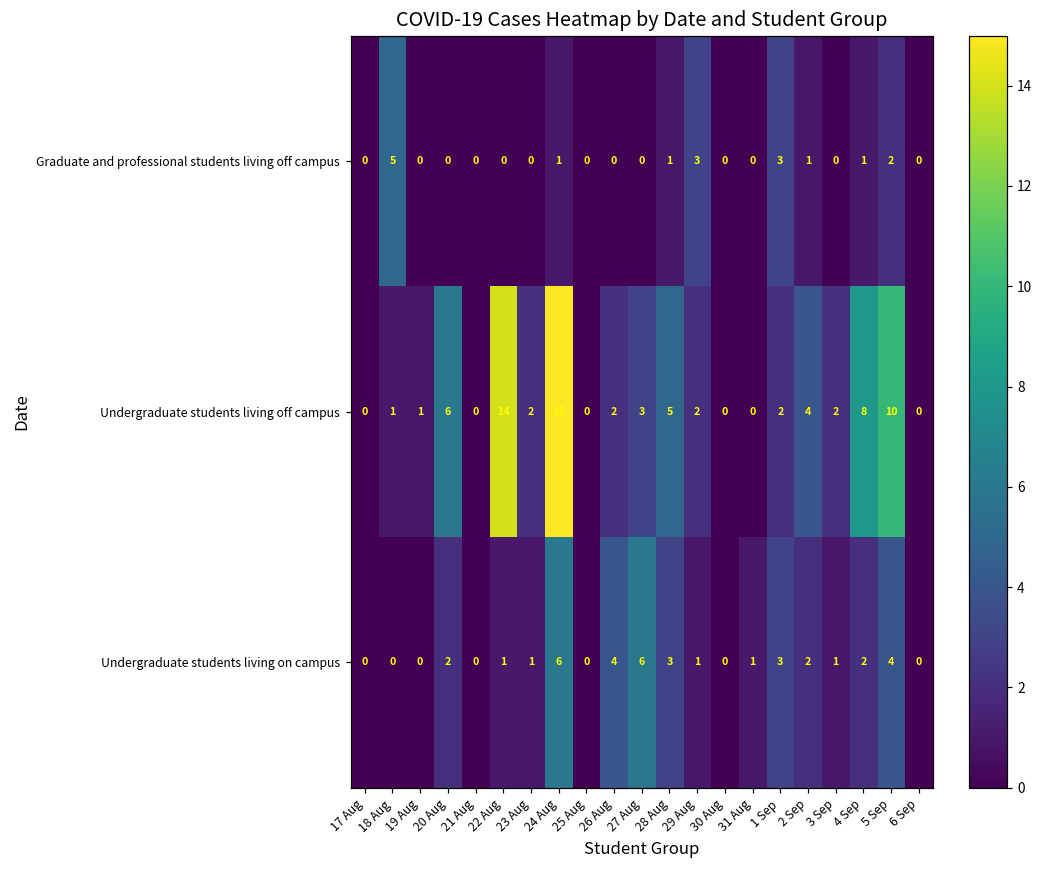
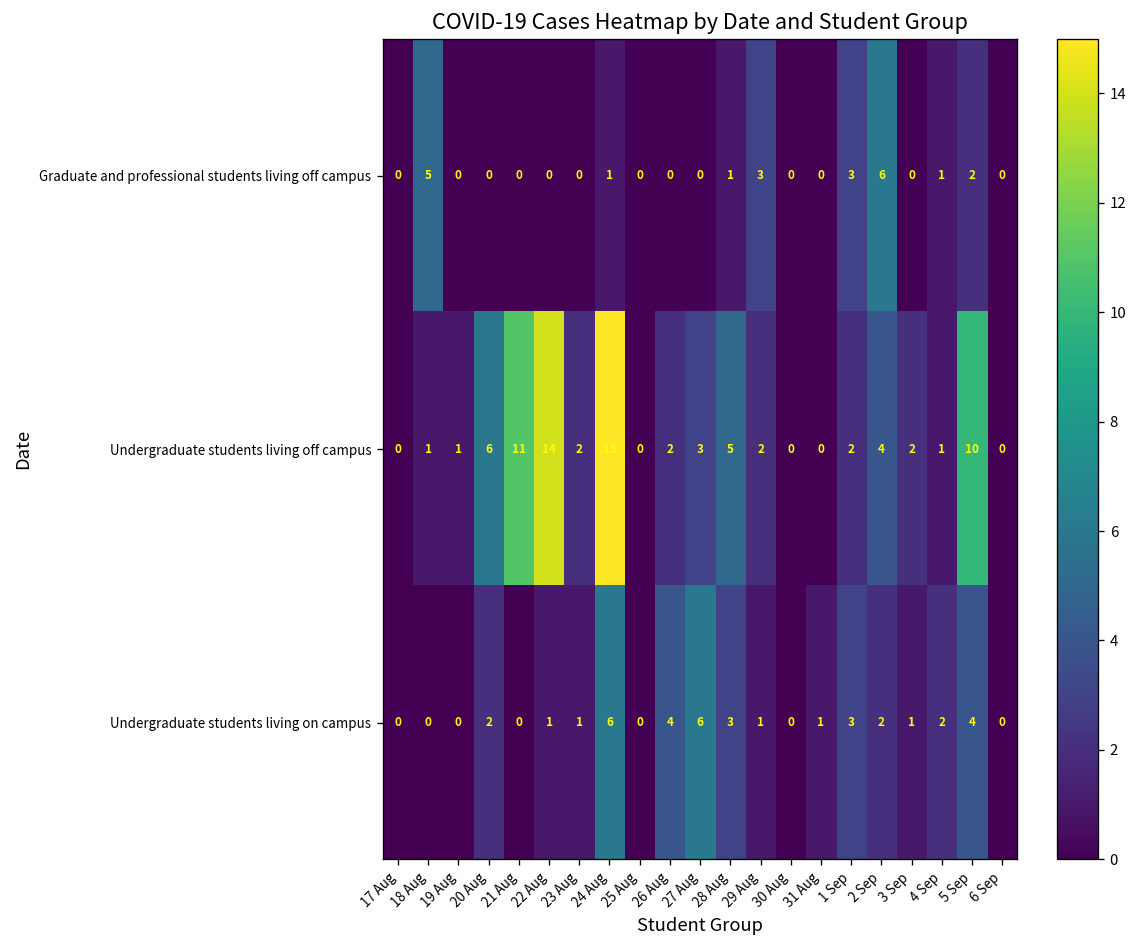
  {
    "Graduate and professional students living off campus": {
      "17 Aug": 0,
      "18 Aug": 5,
      "19 Aug": 0,
      "20 Aug": 0,
      "21 Aug": 0,
      "22 Aug": 0,
      "23 Aug": 0,
      "24 Aug": 1,
      "25 Aug": 0,
      "26 Aug": 0,
      "27 Aug": 0,
      "28 Aug": 1,
      "29 Aug": 3,
      "30 Aug": 0,
      "31 Aug": 0,
      "1 Sep": 3,
-     "2 Sep": 1,
+     "2 Sep": 6,
      "3 Sep": 0,
      "4 Sep": 1,
      "5 Sep": 2,
      "6 Sep": 0
    },
    "Undergraduate students living off campus": {
      "17 Aug": 0,
      "18 Aug": 1,
      "19 Aug": 1,
      "20 Aug": 6,
-     "21 Aug": 0,
+     "21 Aug": 11,
      "23 Aug": 2,
      "25 Aug": 0,
      "26 Aug": 2,
      "27 Aug": 3,
      "28 Aug": 5,
      "29 Aug": 2,
      "30 Aug": 0,
      "31 Aug": 0,
      "1 Sep": 2,
      "2 Sep": 4,
      "3 Sep": 2,
-     "4 Sep": 8,
+     "4 Sep": 1,
      "5 Sep": 10,
      "6 Sep": 0
    },
    "Undergraduate students living on campus": {
      "17 Aug": 0,
      "18 Aug": 0,
      "19 Aug": 0,
      "20 Aug": 2,
      "21 Aug": 0,
      "22 Aug": 1,
      "23 Aug": 1,
      "24 Aug": 6,
      "25 Aug": 0,
      "26 Aug": 4,
      "27 Aug": 6,
      "28 Aug": 3,
      "29 Aug": 1,
      "30 Aug": 0,
      "31 Aug": 1,
      "1 Sep": 3,
      "2 Sep": 2,
      "3 Sep": 1,
      "4 Sep": 2,
      "5 Sep": 4,
      "6 Sep": 0
    }
  }
